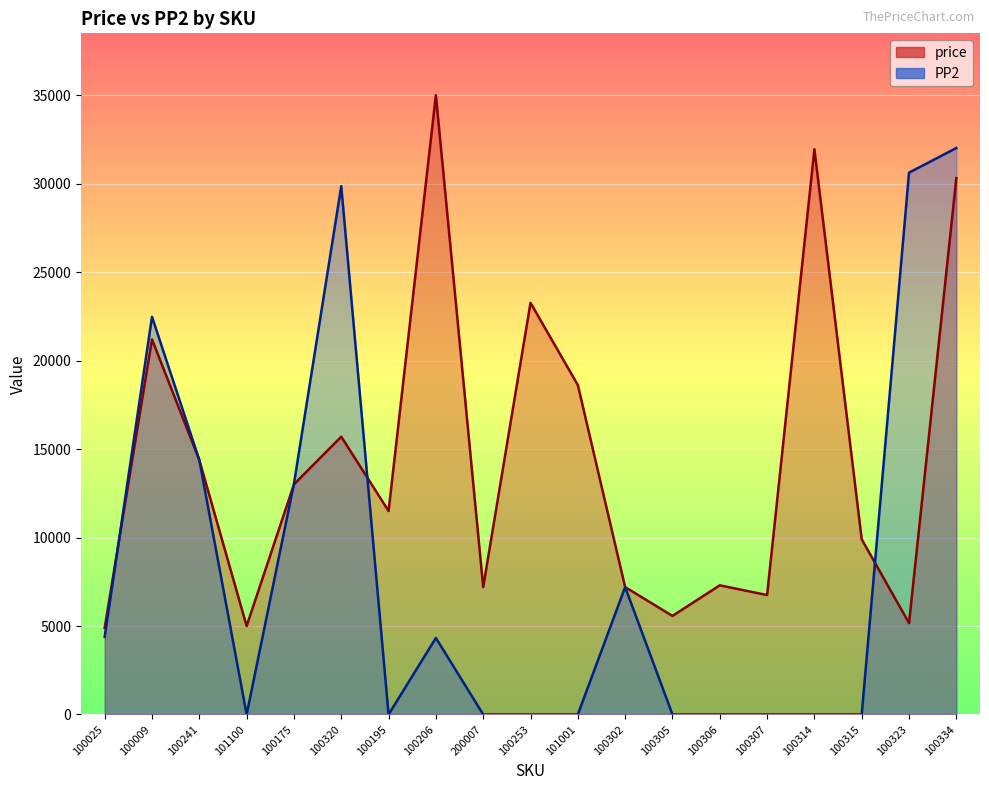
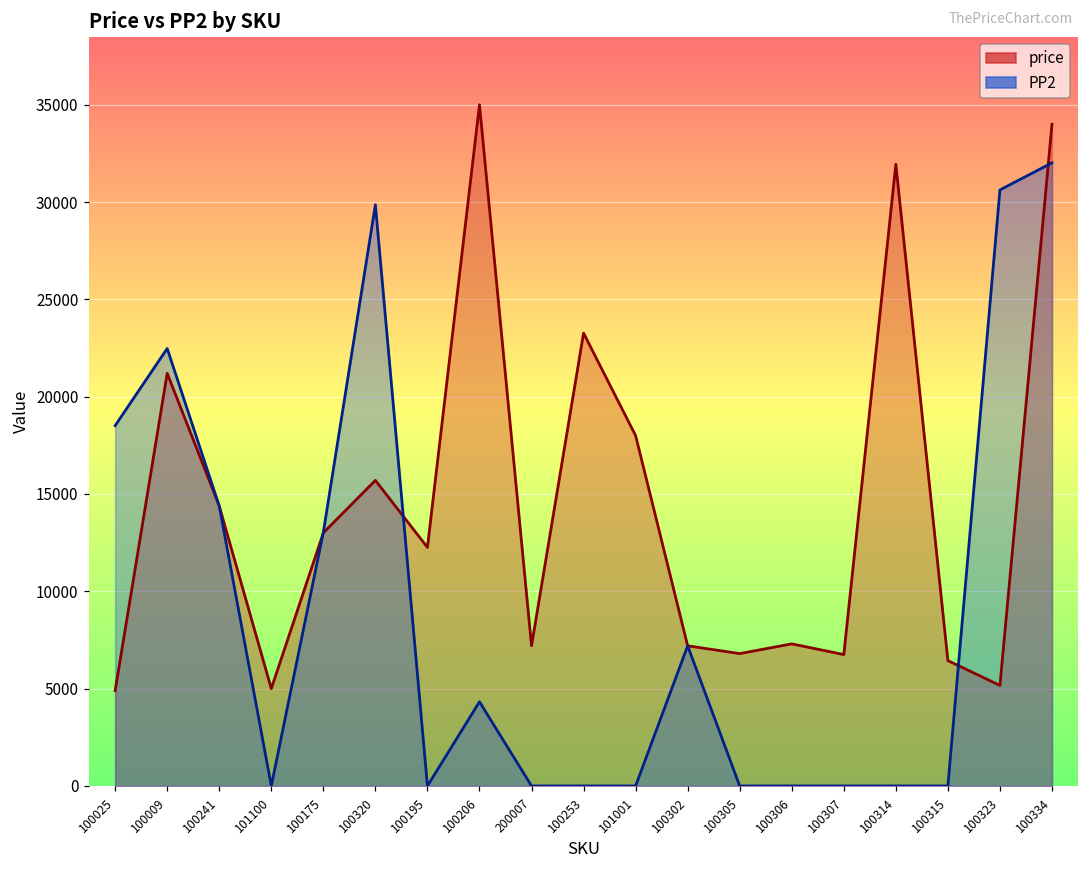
  {
    "price": {
      "100025": 4900,
      "100009": 21200,
      "101100": 5000,
      "100320": 15700,
-     "100195": 11500,
+     "100195": 12300,
      "100206": 35000,
      "200007": 7200,
      "100253": 23300,
-     "101001": 18600,
-     "100305": 5600,
+     "101001": 18000,
+     "100305": 6800,
      "100306": 7300,
      "100307": 6800,
      "100314": 31900,
-     "100315": 9900,
+     "100315": 6400,
      "100323": 5200,
-     "100334": 30300
+     "100334": 34000
    },
    "PP2": {
-     "100025": 4400,
+     "100025": 18500,
      "100009": 22500,
      "101100": 0,
      "100320": 29900,
      "100195": 0,
      "100206": 4300,
      "200007": 0,
      "100253": 0,
      "101001": 0,
      "100305": 0,
      "100306": 0,
      "100307": 0,
      "100314": 0,
      "100315": 0,
      "100323": 30600,
      "100334": 32000
    }
  }
